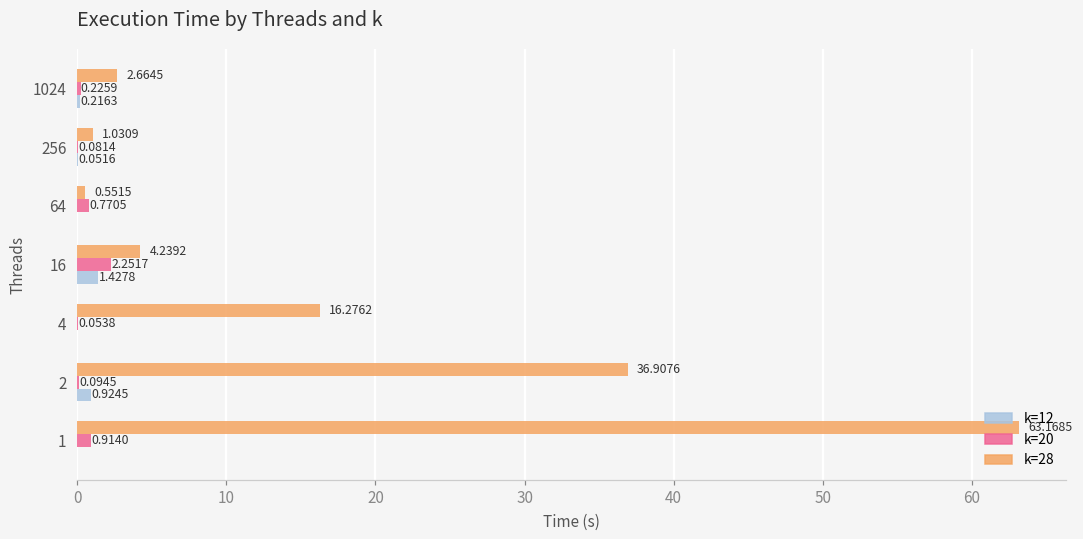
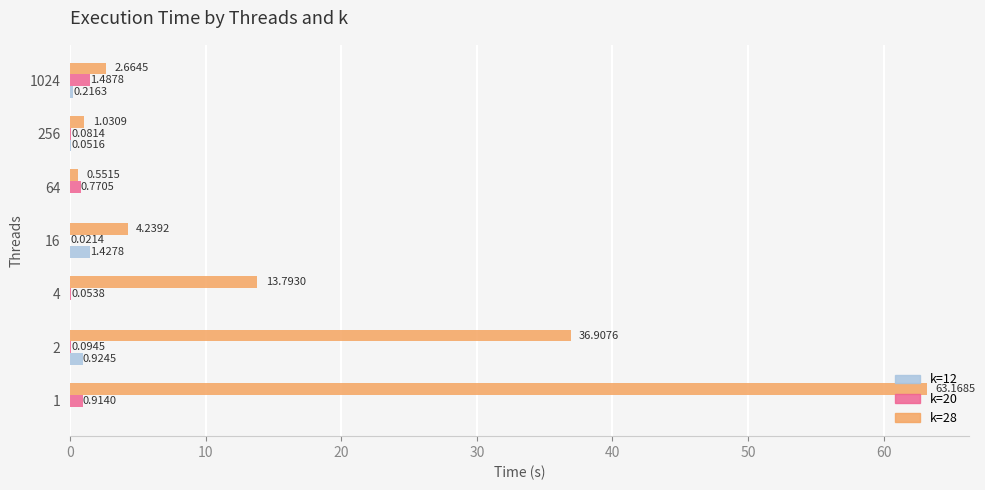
  {
    "k=12": {
      "1024": 0.2163,
      "256": 0.0516,
      "16": 1.4278,
      "2": 0.9245
    },
    "k=20": {
-     "1024": 0.2259,
+     "1024": 1.4878,
      "256": 0.0814,
      "64": 0.7705,
-     "16": 2.2517,
+     "16": 0.0214,
      "4": 0.0538,
      "2": 0.0945,
      "1": 0.9140
    },
    "k=28": {
      "1024": 2.6645,
      "256": 1.0309,
      "64": 0.5515,
      "16": 4.2392,
-     "4": 16.2762,
+     "4": 13.7930,
      "2": 36.9076,
      "1": 63.1685
    }
  }
